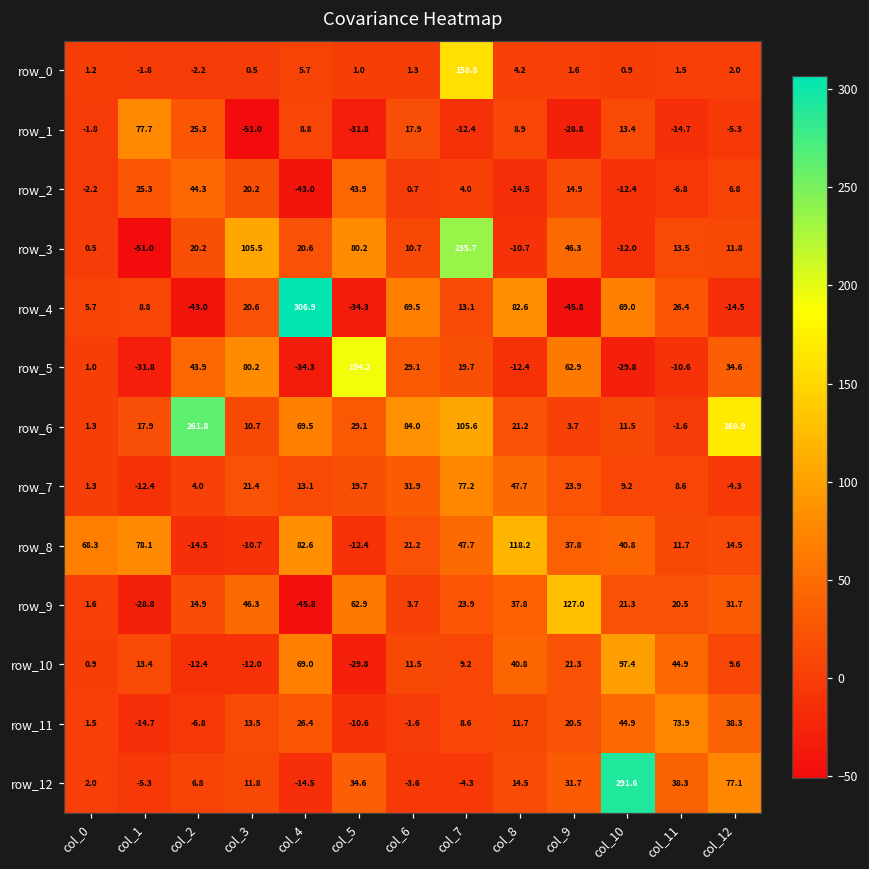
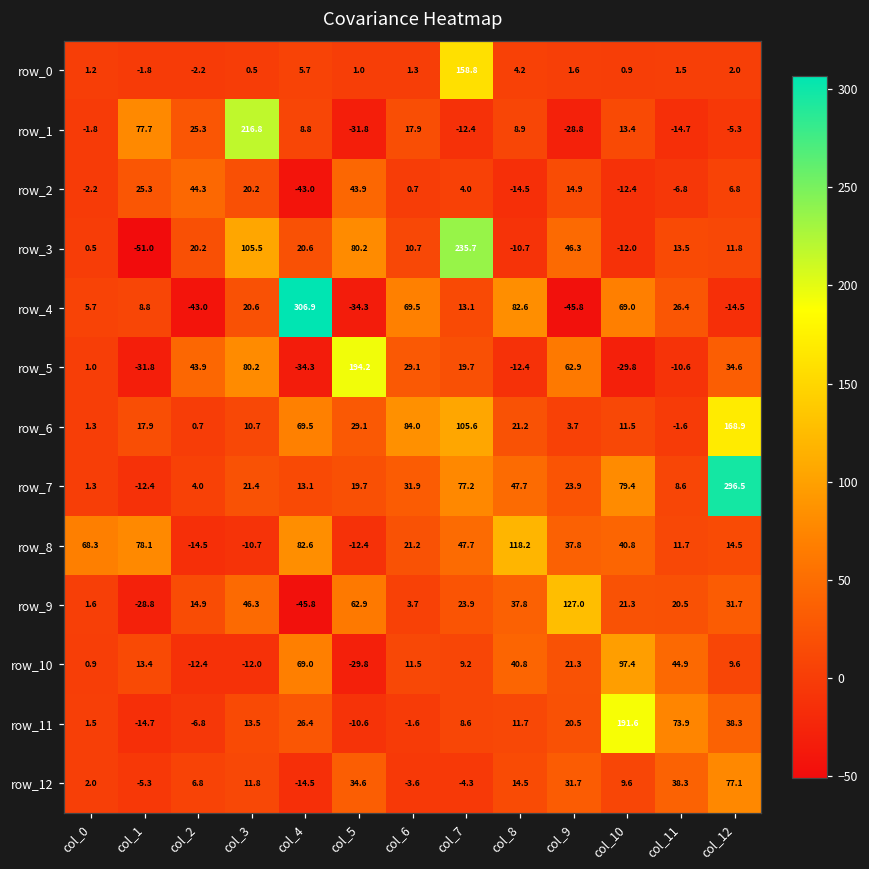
  {
    "row_0": {
      "col_0": 1.2,
      "col_1": -1.8,
      "col_2": -2.2,
      "col_3": 0.5,
      "col_4": 5.7,
      "col_5": 1.0,
      "col_6": 1.3,
      "col_7": 158.8,
      "col_8": 4.2,
      "col_9": 1.6,
      "col_10": 0.9,
      "col_11": 1.5,
      "col_12": 2.0
    },
    "row_1": {
      "col_0": -1.8,
      "col_1": 77.7,
      "col_2": 25.3,
-     "col_3": -51.0,
+     "col_3": 216.8,
      "col_4": 8.8,
      "col_5": -31.8,
      "col_6": 17.9,
      "col_7": -12.4,
      "col_8": 8.9,
      "col_9": -28.8,
      "col_10": 13.4,
      "col_11": -14.7,
      "col_12": -5.3
    },
    "row_2": {
      "col_0": -2.2,
      "col_1": 25.3,
      "col_2": 44.3,
      "col_3": 20.2,
      "col_4": -43.0,
      "col_5": 43.9,
      "col_6": 0.7,
      "col_7": 4.0,
      "col_8": -14.5,
      "col_9": 14.9,
      "col_10": -12.4,
      "col_11": -6.8,
      "col_12": 6.8
    },
    "row_3": {
      "col_0": 0.5,
      "col_1": -51.0,
      "col_2": 20.2,
      "col_3": 105.5,
      "col_4": 20.6,
      "col_5": 80.2,
      "col_6": 10.7,
      "col_7": 235.7,
      "col_8": -10.7,
      "col_9": 46.3,
      "col_10": -12.0,
      "col_11": 13.5,
      "col_12": 11.8
    },
    "row_4": {
      "col_0": 5.7,
      "col_1": 8.8,
      "col_2": -43.0,
      "col_3": 20.6,
      "col_4": 306.9,
      "col_5": -34.3,
      "col_6": 69.5,
      "col_7": 13.1,
      "col_8": 82.6,
      "col_9": -45.8,
      "col_10": 69.0,
      "col_11": 26.4,
      "col_12": -14.5
    },
    "row_5": {
      "col_0": 1.0,
      "col_1": -31.8,
      "col_2": 43.9,
      "col_3": 80.2,
      "col_4": -34.3,
      "col_5": 194.2,
      "col_6": 29.1,
      "col_7": 19.7,
      "col_8": -12.4,
      "col_9": 62.9,
      "col_10": -29.8,
      "col_11": -10.6,
      "col_12": 34.6
    },
    "row_6": {
      "col_0": 1.3,
      "col_1": 17.9,
-     "col_2": 261.8,
+     "col_2": 0.7,
      "col_3": 10.7,
      "col_4": 69.5,
      "col_5": 29.1,
      "col_6": 84.0,
      "col_7": 105.6,
      "col_8": 21.2,
      "col_9": 3.7,
      "col_10": 11.5,
      "col_11": -1.6,
      "col_12": 168.9
    },
    "row_7": {
      "col_0": 1.3,
      "col_1": -12.4,
      "col_2": 4.0,
      "col_3": 21.4,
      "col_4": 13.1,
      "col_5": 19.7,
      "col_6": 31.9,
      "col_7": 77.2,
      "col_8": 47.7,
      "col_9": 23.9,
-     "col_10": 9.2,
+     "col_10": 79.4,
      "col_11": 8.6,
-     "col_12": -4.3
+     "col_12": 296.5
    },
    "row_8": {
      "col_0": 68.3,
      "col_1": 78.1,
      "col_2": -14.5,
      "col_3": -10.7,
      "col_4": 82.6,
      "col_5": -12.4,
      "col_6": 21.2,
      "col_7": 47.7,
      "col_8": 118.2,
      "col_9": 37.8,
      "col_10": 40.8,
      "col_11": 11.7,
      "col_12": 14.5
    },
    "row_9": {
      "col_0": 1.6,
      "col_1": -28.8,
      "col_2": 14.9,
      "col_3": 46.3,
      "col_4": -45.8,
      "col_5": 62.9,
      "col_6": 3.7,
      "col_7": 23.9,
      "col_8": 37.8,
      "col_9": 127.0,
      "col_10": 21.3,
      "col_11": 20.5,
      "col_12": 31.7
    },
    "row_10": {
      "col_0": 0.9,
      "col_1": 13.4,
      "col_2": -12.4,
      "col_3": -12.0,
      "col_4": 69.0,
      "col_5": -29.8,
      "col_6": 11.5,
      "col_7": 9.2,
      "col_8": 40.8,
      "col_9": 21.3,
      "col_10": 97.4,
      "col_11": 44.9,
      "col_12": 9.6
    },
    "row_11": {
      "col_0": 1.5,
      "col_1": -14.7,
      "col_2": -6.8,
      "col_3": 13.5,
      "col_4": 26.4,
      "col_5": -10.6,
      "col_6": -1.6,
      "col_7": 8.6,
      "col_8": 11.7,
      "col_9": 20.5,
-     "col_10": 44.9,
+     "col_10": 191.6,
      "col_11": 73.9,
      "col_12": 38.3
    },
    "row_12": {
      "col_0": 2.0,
      "col_1": -5.3,
      "col_2": 6.8,
      "col_3": 11.8,
      "col_4": -14.5,
      "col_5": 34.6,
      "col_6": -3.6,
      "col_7": -4.3,
      "col_8": 14.5,
      "col_9": 31.7,
-     "col_10": 291.6,
+     "col_10": 9.6,
      "col_11": 38.3,
      "col_12": 77.1
    }
  }
